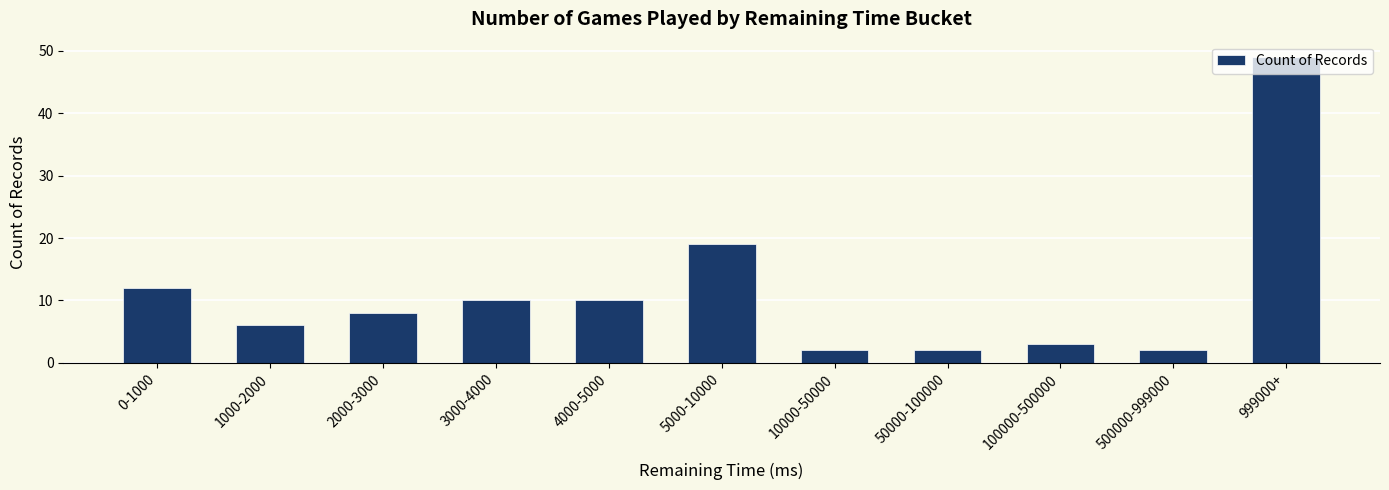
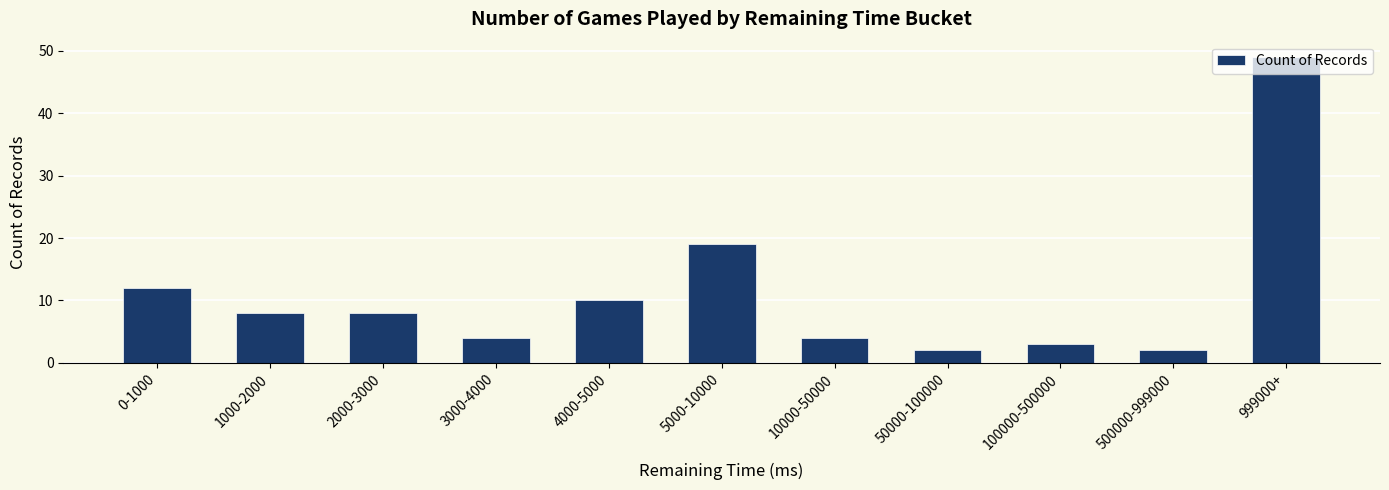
  {
    "0-1000": 12,
-   "1000-2000": 6,
+   "1000-2000": 8,
    "2000-3000": 8,
-   "3000-4000": 10,
+   "3000-4000": 4,
    "4000-5000": 10,
    "5000-10000": 19,
-   "10000-50000": 2,
+   "10000-50000": 4,
    "50000-100000": 2,
    "100000-500000": 3,
    "500000-999000": 2
  }
